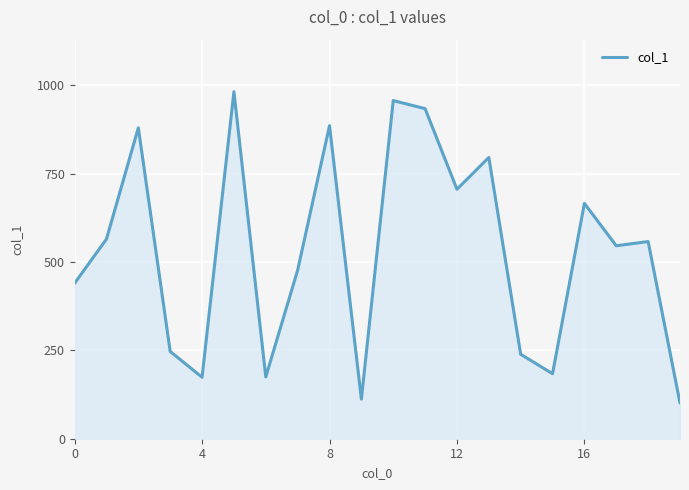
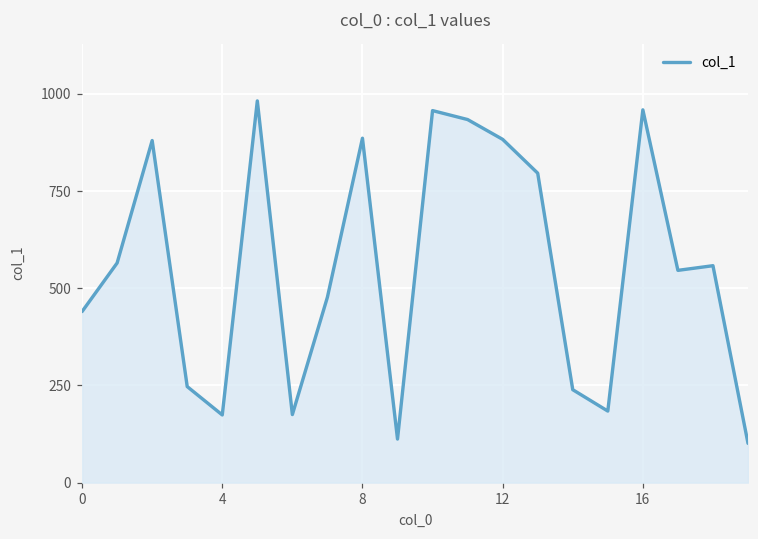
  {
    "0": 440,
    "4": 170,
    "8": 890,
-   "12": 710,
-   "16": 670
+   "12": 880,
+   "16": 960
  }
